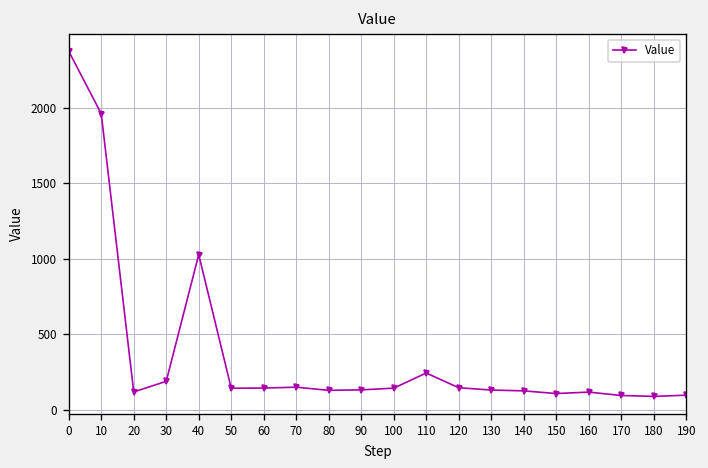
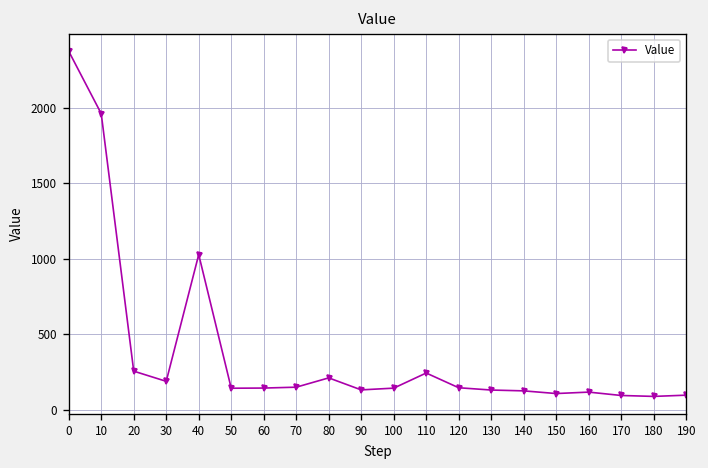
  {
    "0": 2370,
    "10": 1960,
-   "20": 120,
+   "20": 260,
    "30": 190,
    "40": 1030,
    "50": 140,
    "60": 150,
    "70": 150,
-   "80": 130,
+   "80": 210,
    "90": 130,
    "100": 140,
    "110": 240,
    "120": 150,
    "130": 130,
    "140": 130,
    "150": 110,
    "160": 120,
    "170": 100,
    "180": 90,
    "190": 100
  }
